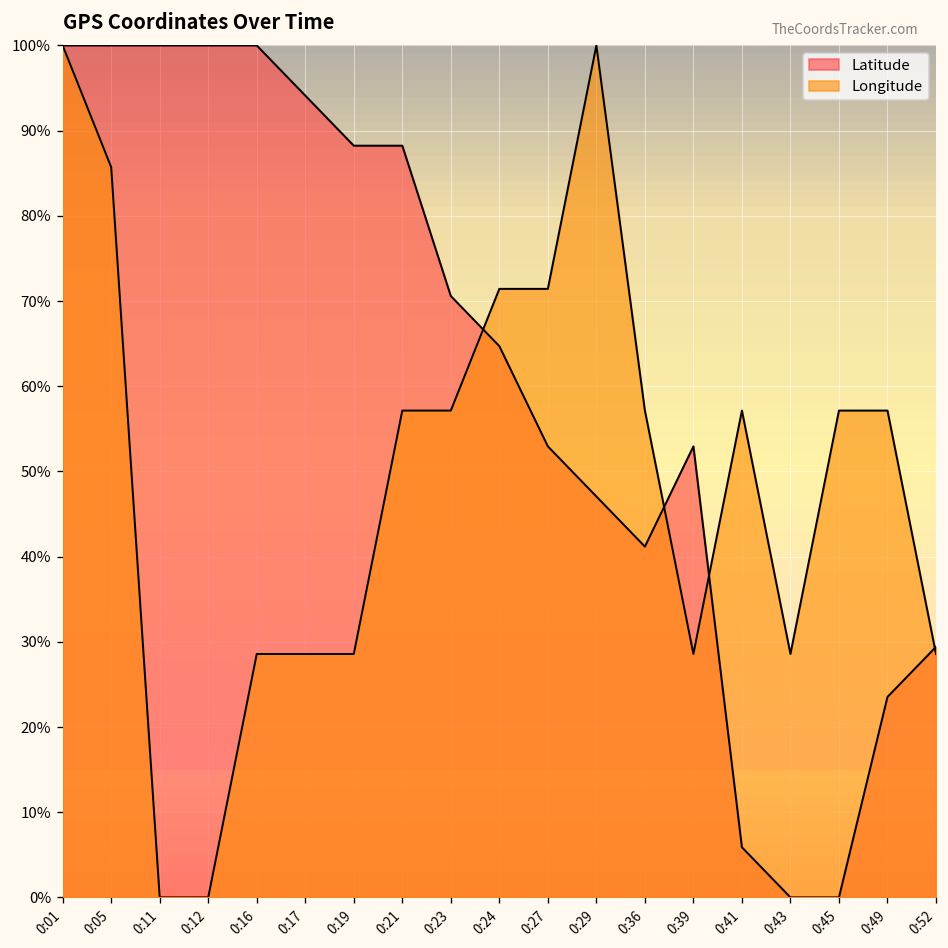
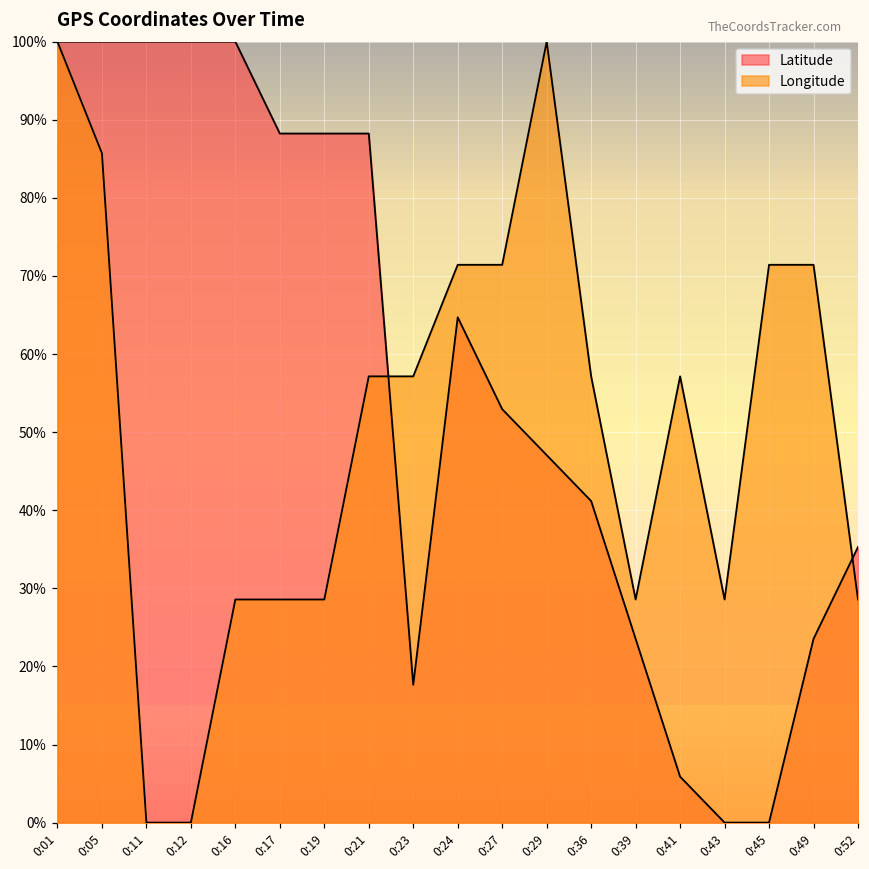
  {
    "Latitude": {
      "0:05": "100%",
      "0:11": "100%",
      "0:12": "100%",
      "0:16": "100%",
-     "0:17": "94%",
+     "0:17": "88%",
      "0:19": "88%",
      "0:21": "88%",
-     "0:23": "71%",
+     "0:23": "18%",
      "0:24": "65%",
      "0:27": "53%",
      "0:29": "47%",
      "0:36": "41%",
-     "0:39": "53%",
+     "0:39": "24%",
      "0:41": "6%",
      "0:43": "0%",
      "0:45": "0%",
      "0:49": "24%",
-     "0:52": "29%"
+     "0:52": "35%"
    },
    "Longitude": {
      "0:05": "86%",
      "0:11": "0%",
      "0:12": "0%",
      "0:16": "29%",
      "0:17": "29%",
      "0:19": "29%",
      "0:21": "57%",
      "0:23": "57%",
      "0:24": "71%",
      "0:27": "71%",
      "0:29": "100%",
      "0:36": "57%",
      "0:39": "29%",
      "0:41": "57%",
      "0:43": "29%",
-     "0:45": "57%",
-     "0:49": "57%",
+     "0:45": "71%",
+     "0:49": "71%",
      "0:52": "29%"
    }
  }
